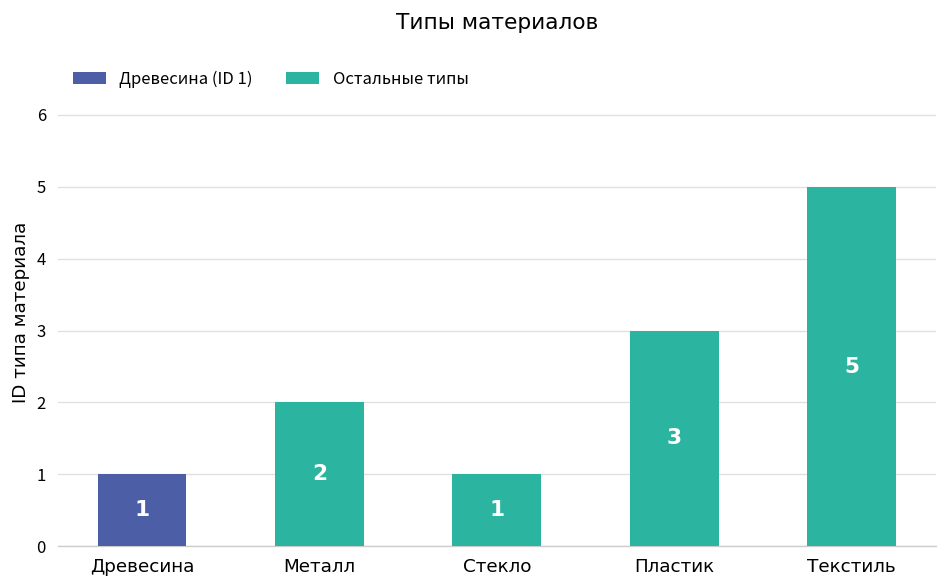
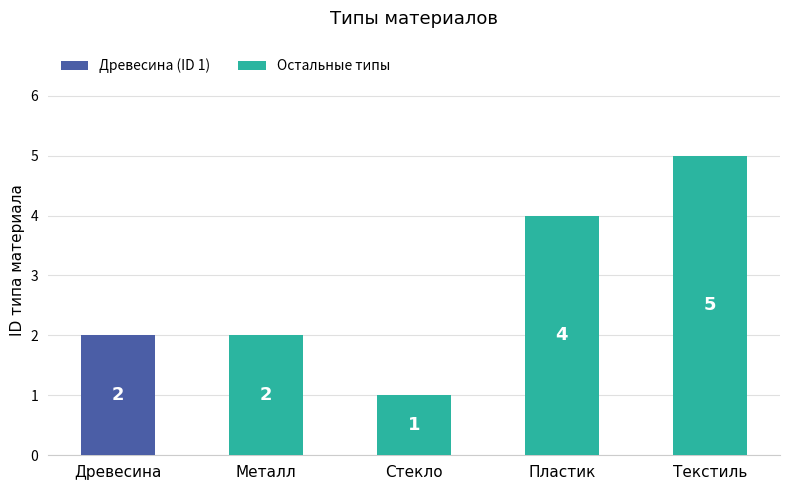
  {
-   "Древесина": 1,
+   "Древесина": 2,
    "Металл": 2,
    "Стекло": 1,
-   "Пластик": 3,
+   "Пластик": 4,
    "Текстиль": 5
  }
